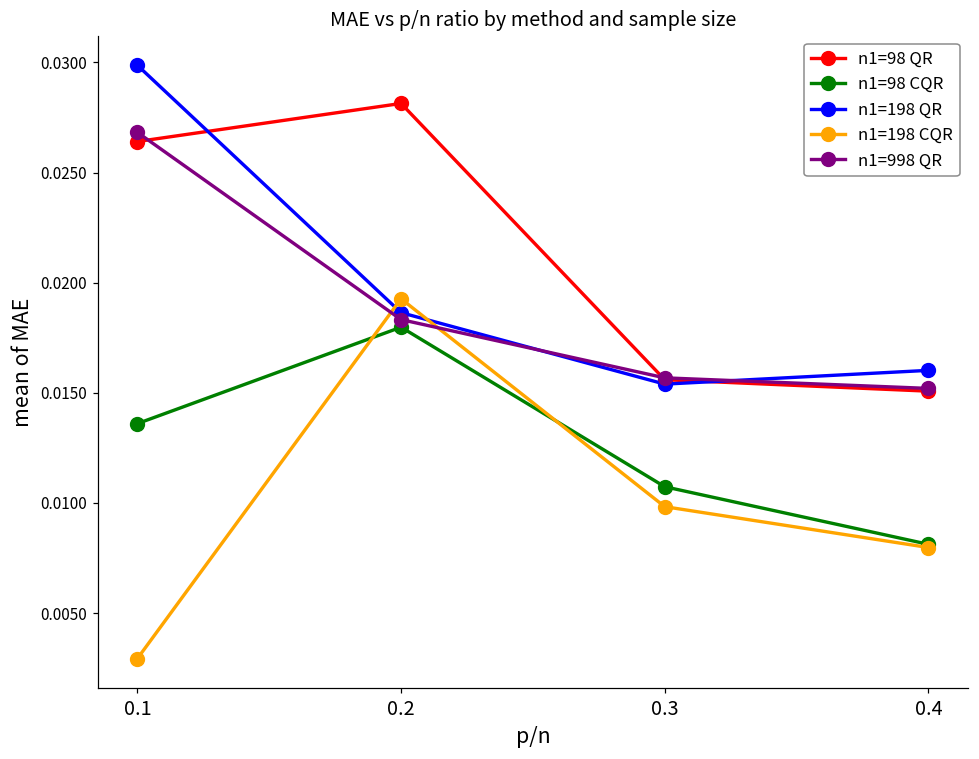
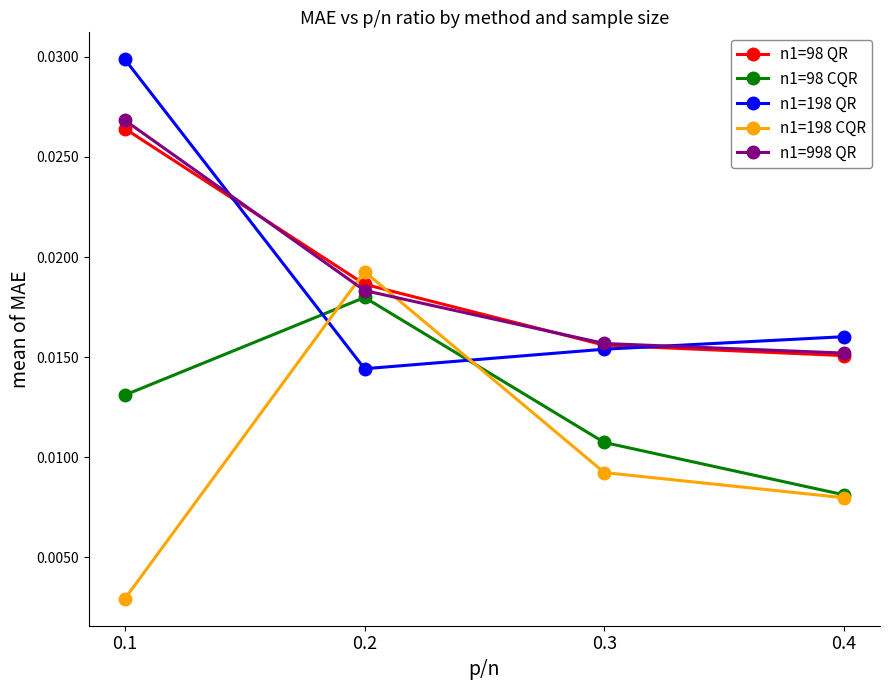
  {
    "n1=98 QR": {
      "0.1": 0.0264,
-     "0.2": 0.0281
+     "0.2": 0.0186
    },
    "n1=98 CQR": {
-     "0.1": 0.0136,
+     "0.1": 0.0131,
      "0.2": 0.0180,
      "0.3": 0.0107,
      "0.4": 0.0081
    },
    "n1=198 QR": {
      "0.1": 0.0299,
-     "0.2": 0.0186,
+     "0.2": 0.0144,
      "0.3": 0.0154,
      "0.4": 0.0160
    },
    "n1=198 CQR": {
      "0.1": 0.0029,
      "0.2": 0.0193,
-     "0.3": 0.0098,
+     "0.3": 0.0092,
      "0.4": 0.0080
    },
    "n1=998 QR": {
      "0.1": 0.0268,
      "0.2": 0.0183
    }
  }
